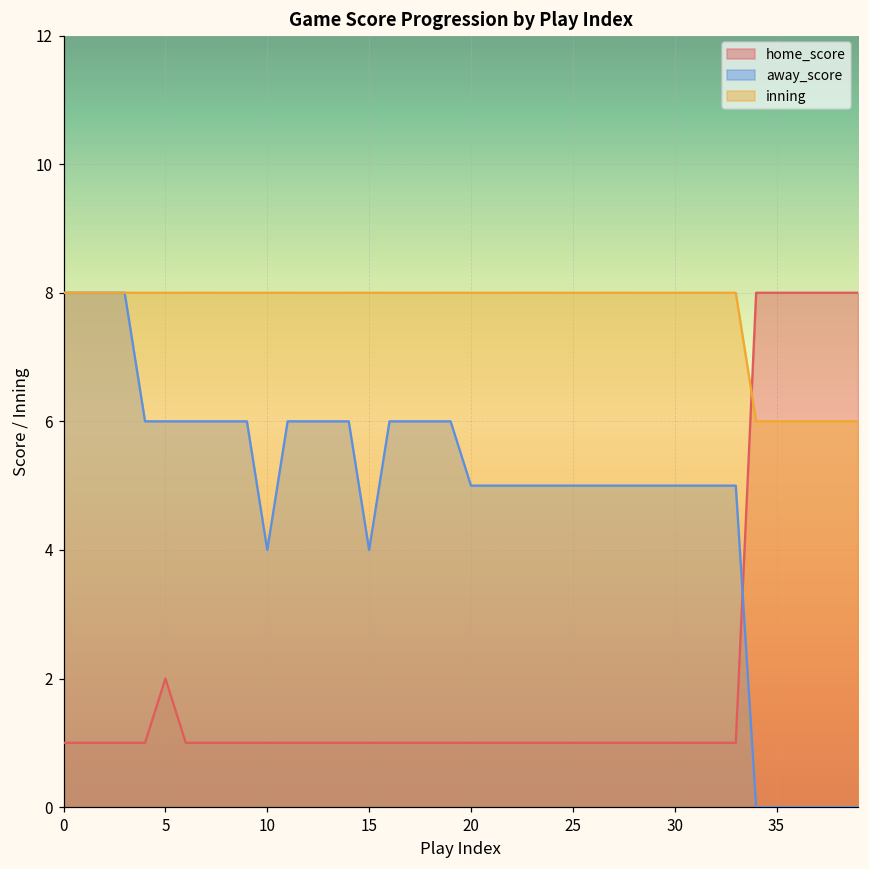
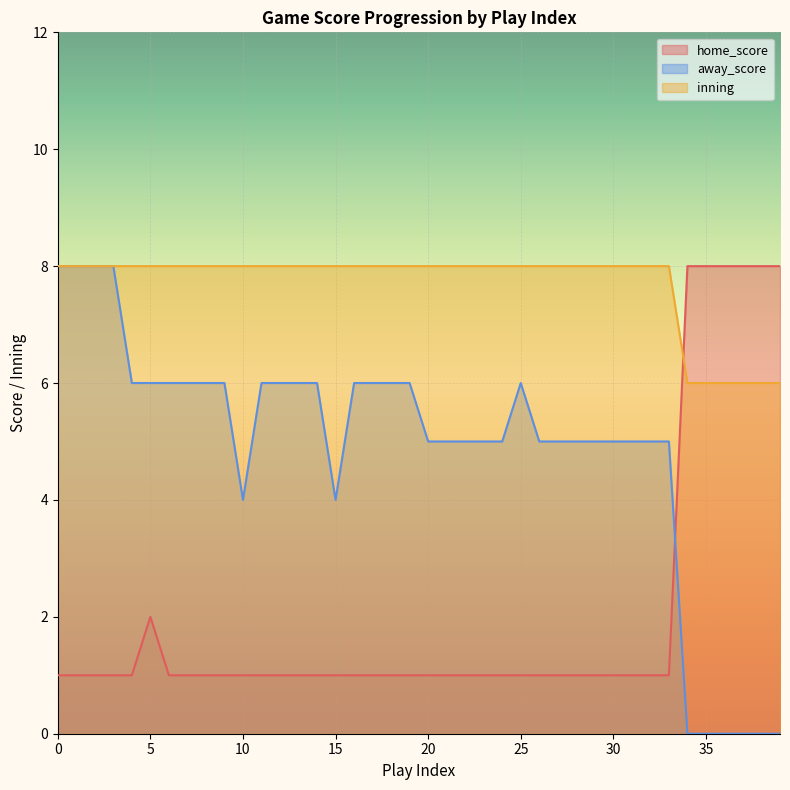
  {
    "home_score": {
      "0": 1,
      "5": 2,
      "10": 1,
      "15": 1,
      "20": 1,
      "25": 1,
      "30": 1,
      "35": 8
    },
    "away_score": {
      "5": 6,
      "10": 4,
      "15": 4,
      "20": 5,
-     "25": 5,
+     "25": 6,
      "30": 5,
      "35": 0
    },
    "inning": {
      "5": 8,
      "10": 8,
      "15": 8,
      "20": 8,
      "25": 8,
      "30": 8,
      "35": 6
    }
  }
